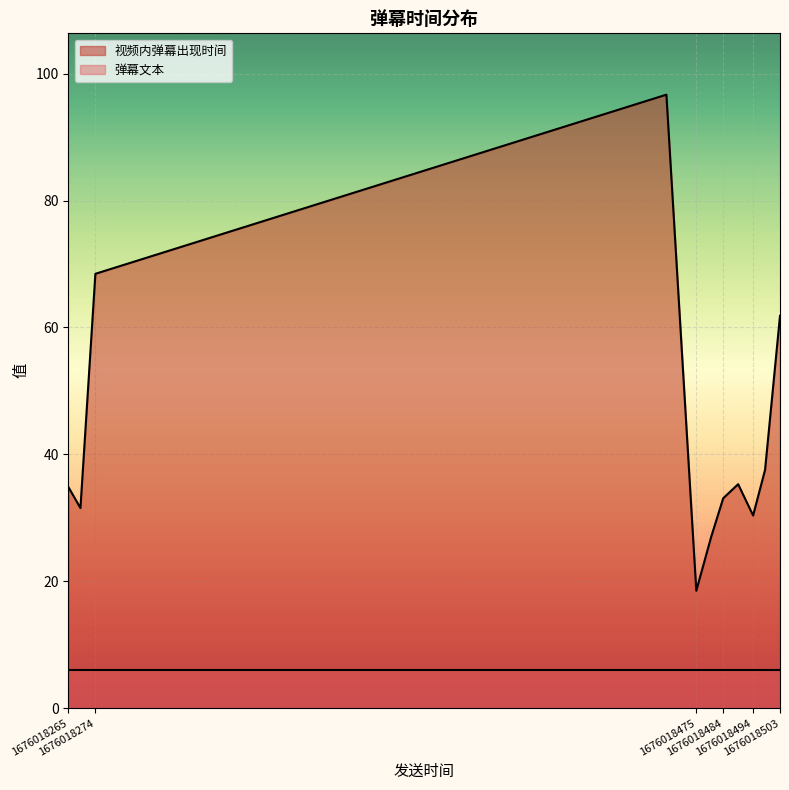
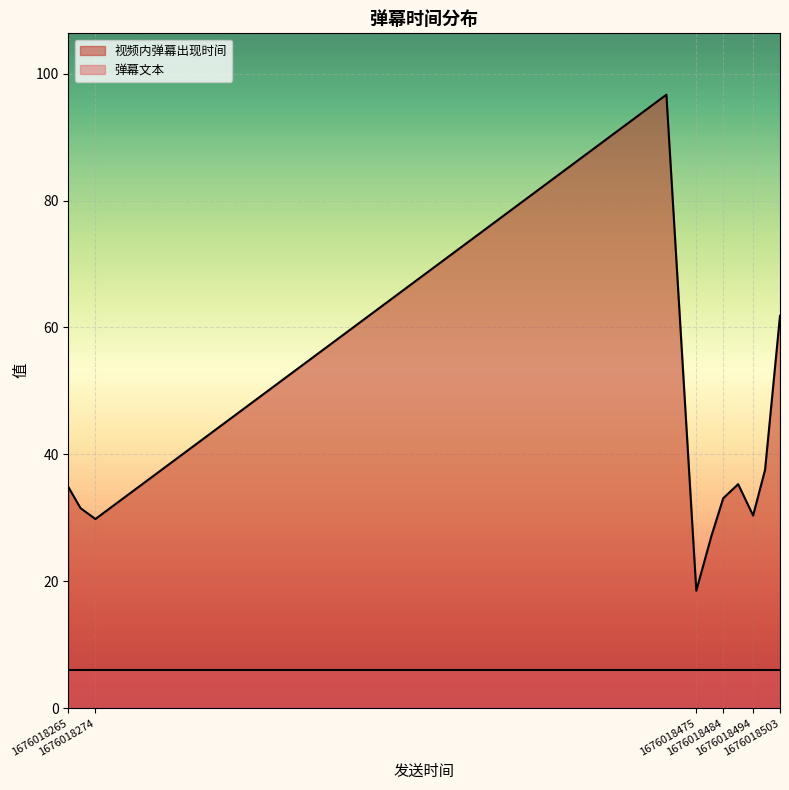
  {
    "视频内弹幕出现时间": {
      "1676018265": 35,
-     "1676018274": 68,
+     "1676018274": 30,
      "1676018475": 19,
      "1676018484": 33,
      "1676018494": 30,
      "1676018503": 62
    },
    "弹幕文本": {
      "1676018265": 6,
      "1676018274": 6,
      "1676018475": 6,
      "1676018484": 6,
      "1676018494": 6,
      "1676018503": 6
    }
  }
